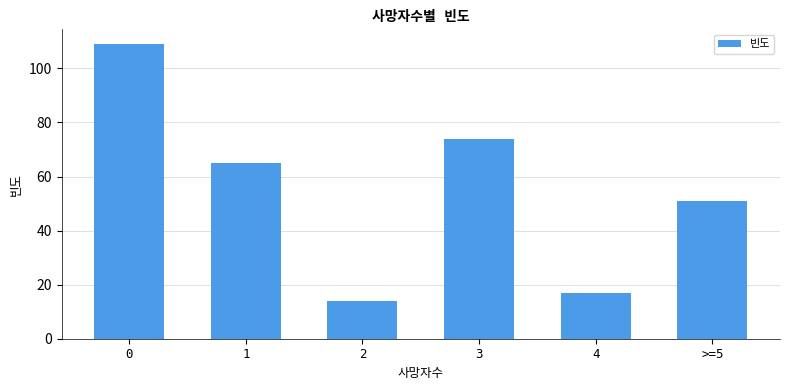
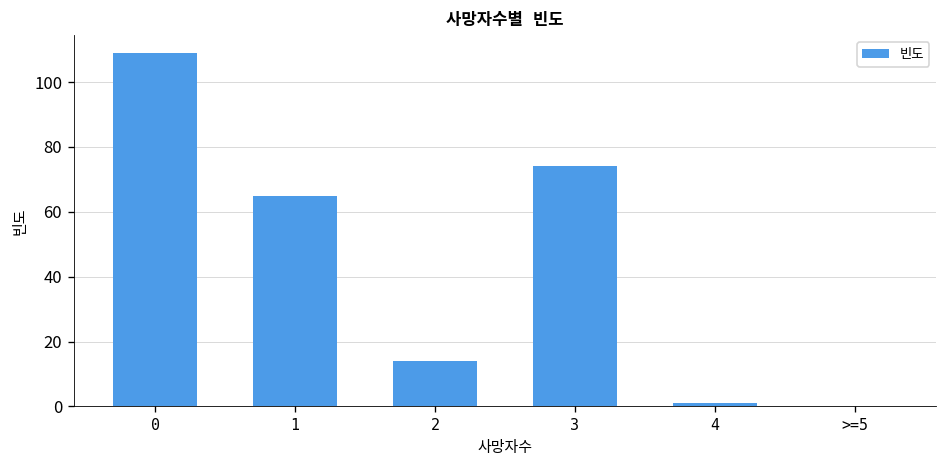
  {
    "0": 109,
    "1": 65,
    "2": 14,
    "3": 74,
-   "4": 17,
-   ">=5": 51
+   "4": 1,
+   ">=5": 0
  }
